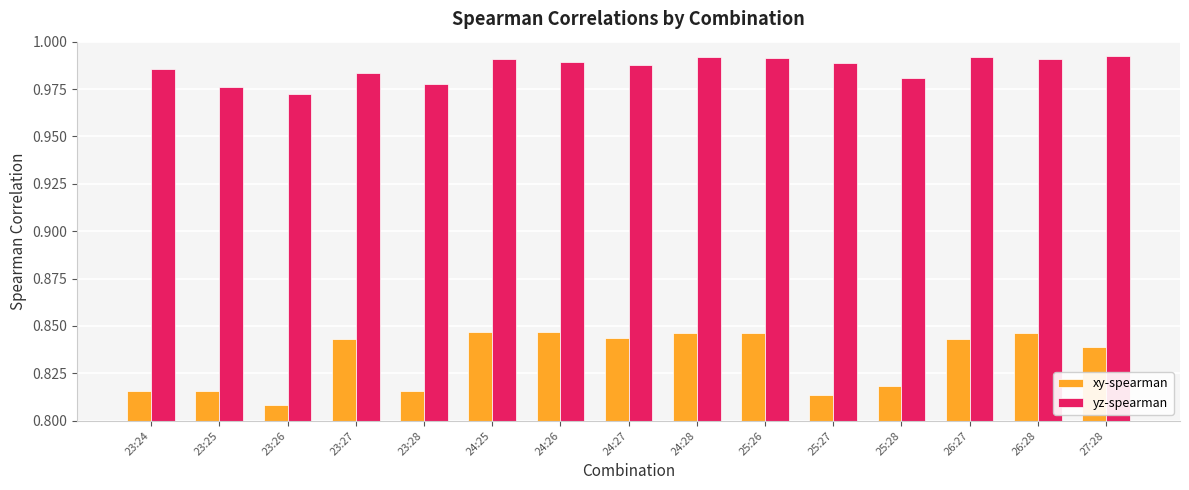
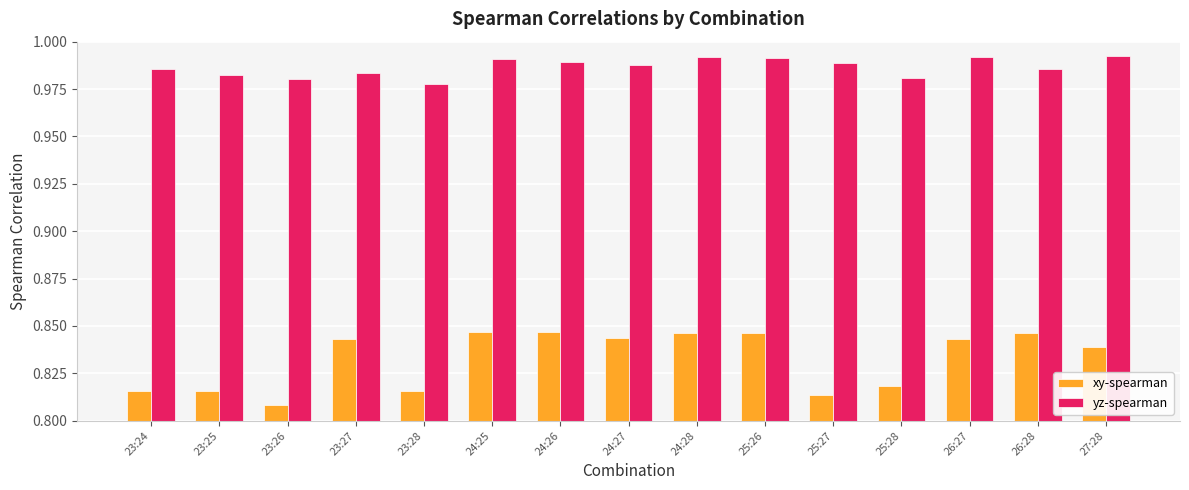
  {
    "xy-spearman": {
      "23:24": 0.816,
      "23:25": 0.816,
      "23:26": 0.808,
      "23:27": 0.843,
      "23:28": 0.816,
      "24:25": 0.847,
      "24:26": 0.847,
      "24:27": 0.844,
      "24:28": 0.846,
      "25:26": 0.847,
      "25:27": 0.814,
      "25:28": 0.818,
      "26:27": 0.843,
      "26:28": 0.847,
      "27:28": 0.839
    },
    "yz-spearman": {
      "23:24": 0.986,
-     "23:25": 0.976,
-     "23:26": 0.972,
+     "23:25": 0.982,
+     "23:26": 0.981,
      "23:27": 0.984,
      "23:28": 0.978,
      "24:25": 0.991,
      "24:26": 0.989,
      "24:27": 0.988,
      "24:28": 0.992,
      "25:26": 0.992,
      "25:27": 0.989,
      "25:28": 0.981,
      "26:27": 0.992,
-     "26:28": 0.991,
+     "26:28": 0.986,
      "27:28": 0.992
    }
  }
